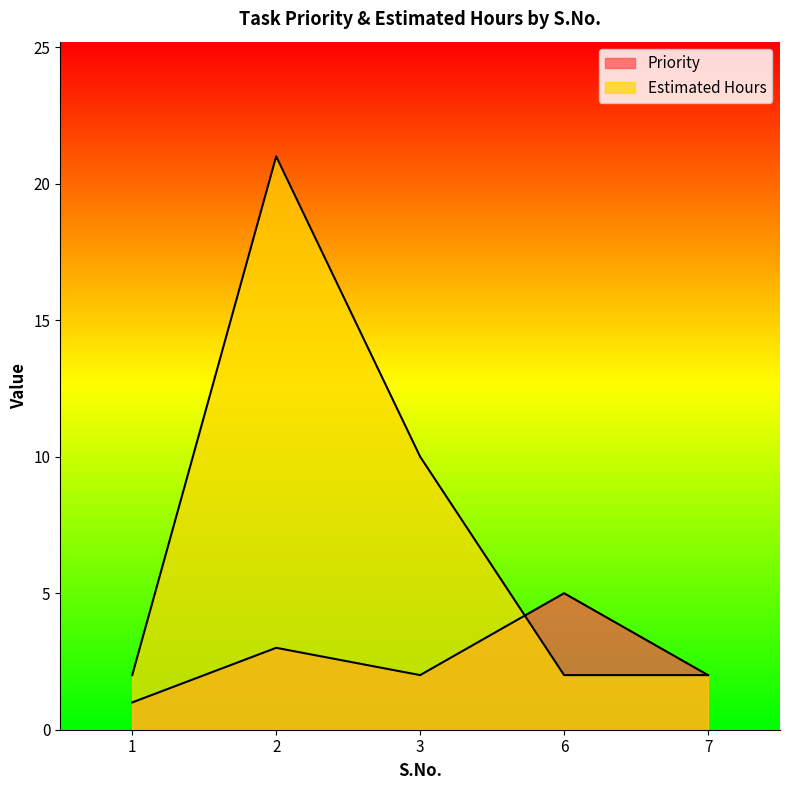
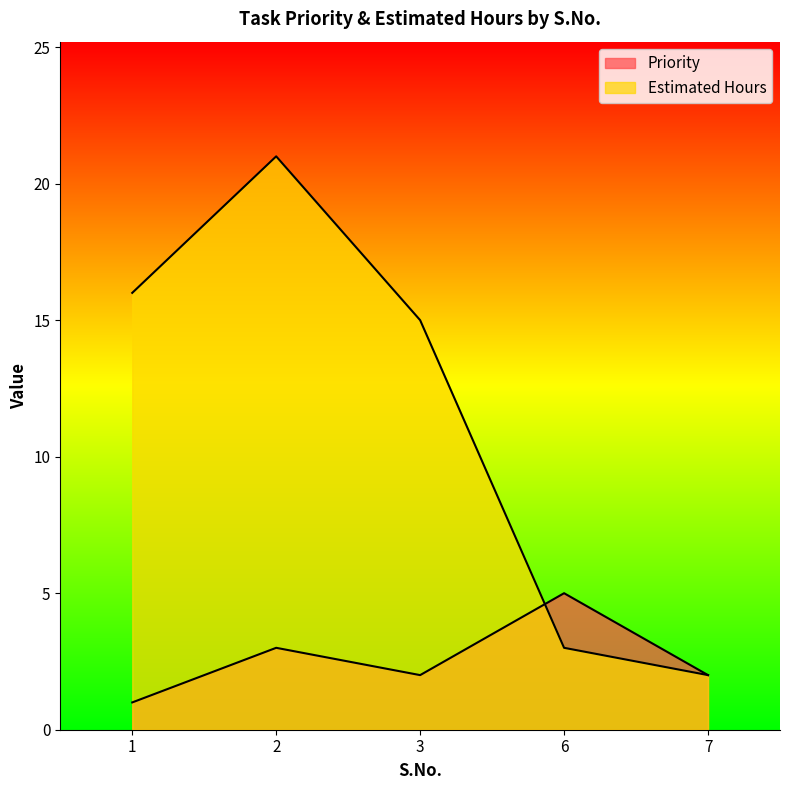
  {
    "Priority": {
      "1": 1,
      "2": 3,
      "3": 2,
      "6": 5
    },
    "Estimated Hours": {
-     "1": 2,
+     "1": 16,
      "2": 21,
-     "3": 10,
-     "6": 2
+     "3": 15,
+     "6": 3
    }
  }
